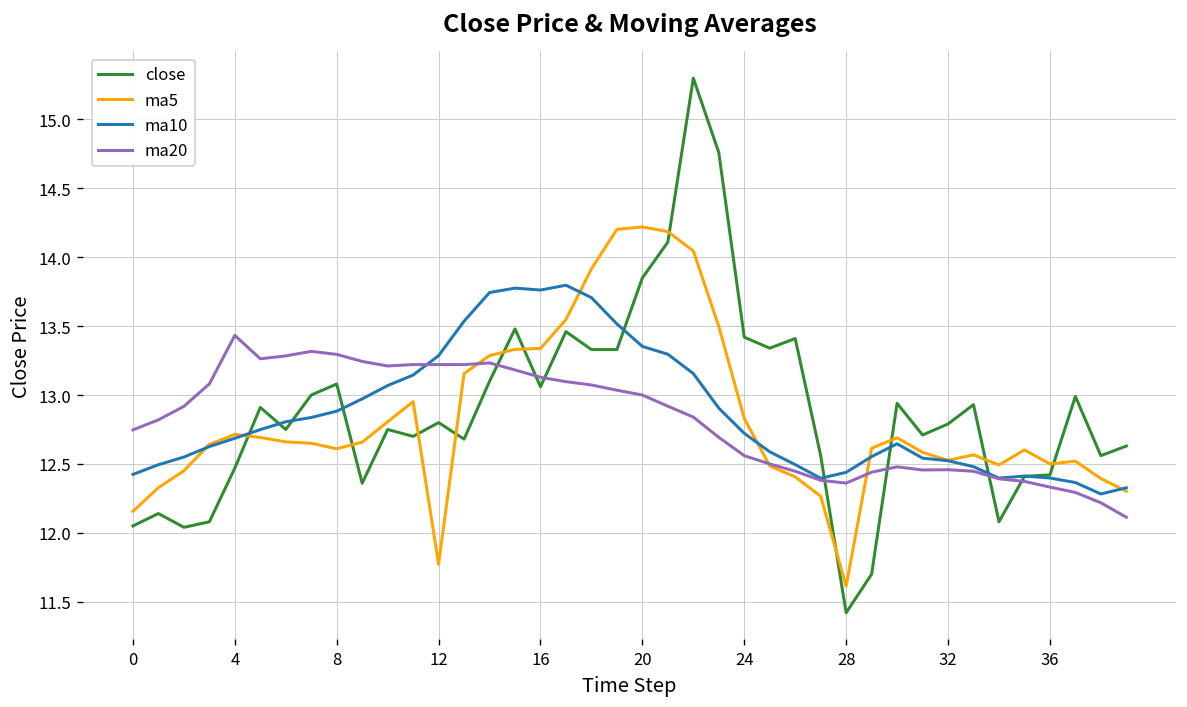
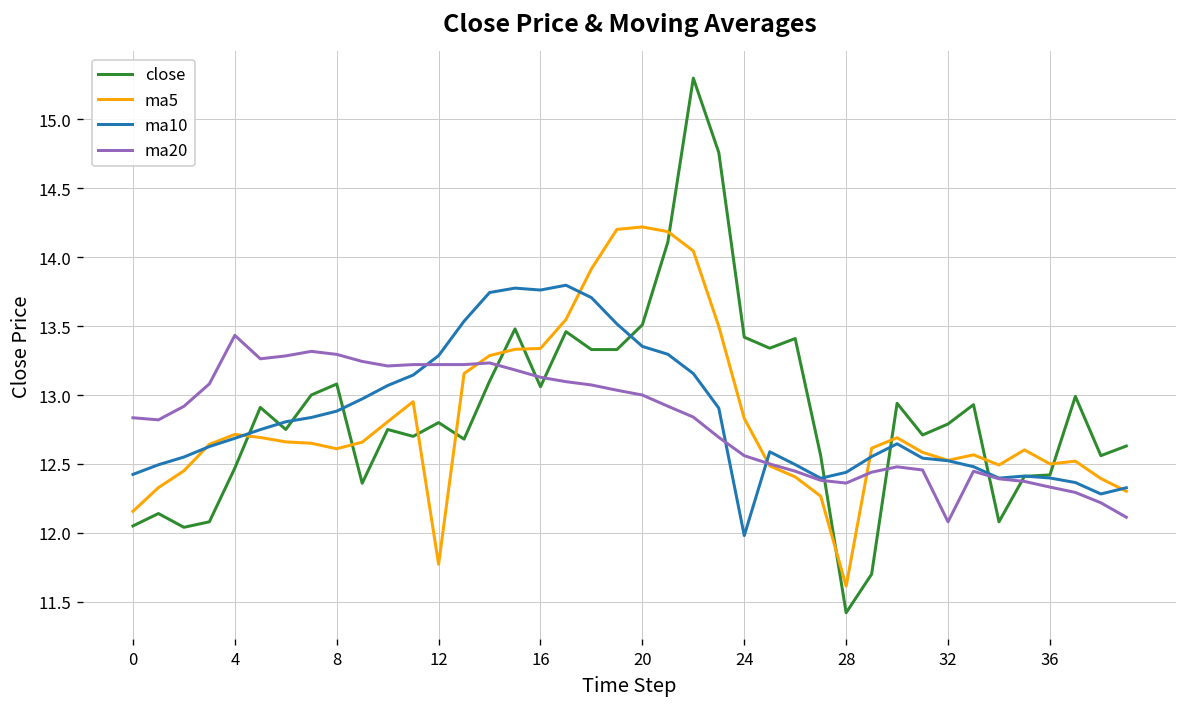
  {
    "close": {
      "0": 12.05,
      "4": 12.47,
      "8": 13.08,
      "12": 12.80,
      "16": 13.06,
-     "20": 13.85,
+     "20": 13.51,
      "24": 13.42,
      "28": 11.42,
      "32": 12.79,
      "36": 12.42
    },
    "ma5": {
      "0": 12.16,
      "4": 12.71,
      "8": 12.61,
      "12": 11.77,
      "16": 13.34,
      "20": 14.22,
      "24": 12.83,
      "28": 11.61,
      "36": 12.50
    },
    "ma10": {
      "0": 12.42,
      "4": 12.69,
      "8": 12.88,
      "12": 13.29,
      "16": 13.76,
      "20": 13.35,
-     "24": 12.72,
+     "24": 11.98,
      "28": 12.44,
      "36": 12.40
    },
    "ma20": {
-     "0": 12.75,
+     "0": 12.84,
      "4": 13.43,
      "8": 13.30,
      "12": 13.22,
      "16": 13.13,
      "20": 13.00,
      "24": 12.56,
      "28": 12.36,
-     "32": 12.46,
+     "32": 12.08,
      "36": 12.33
    }
  }
